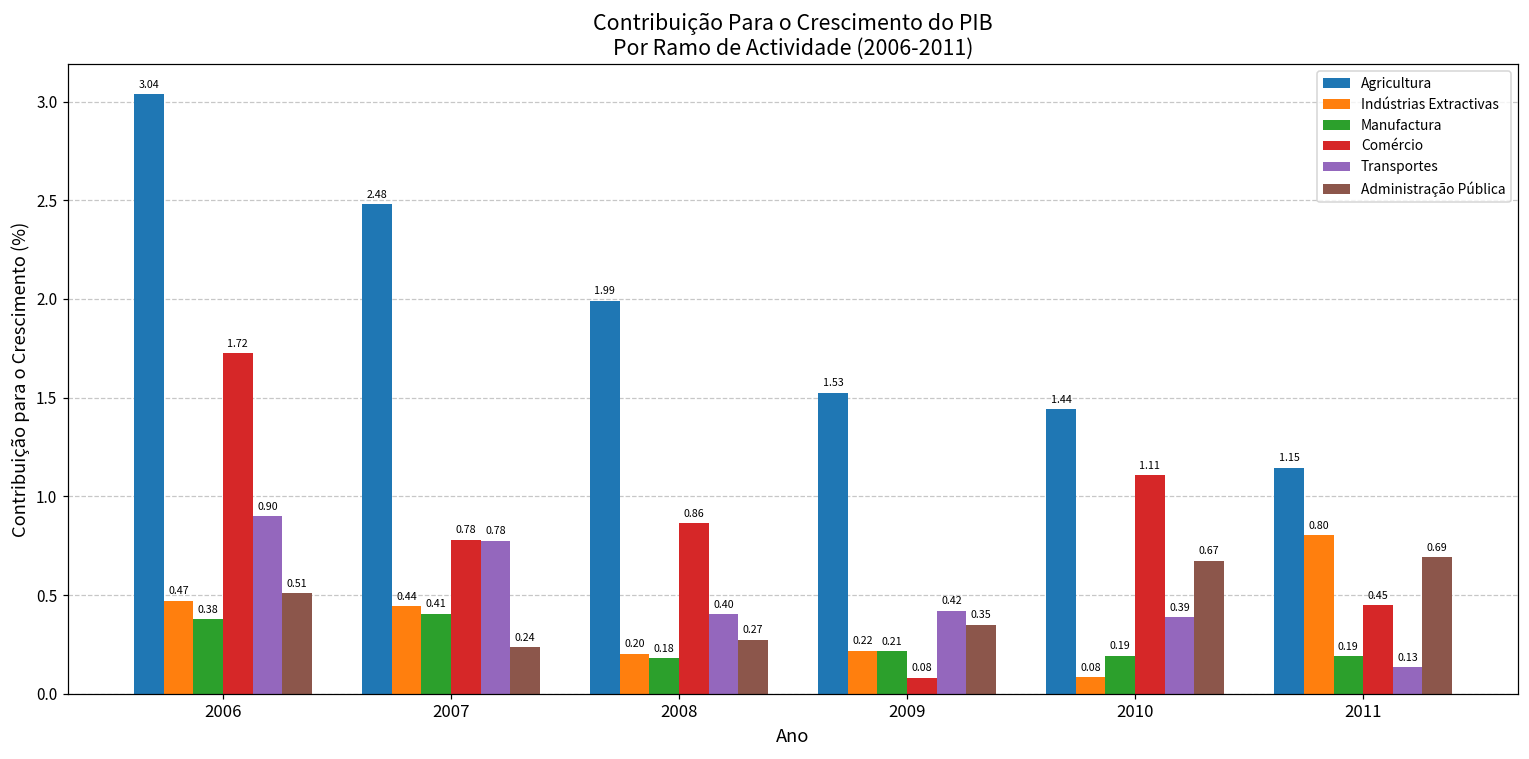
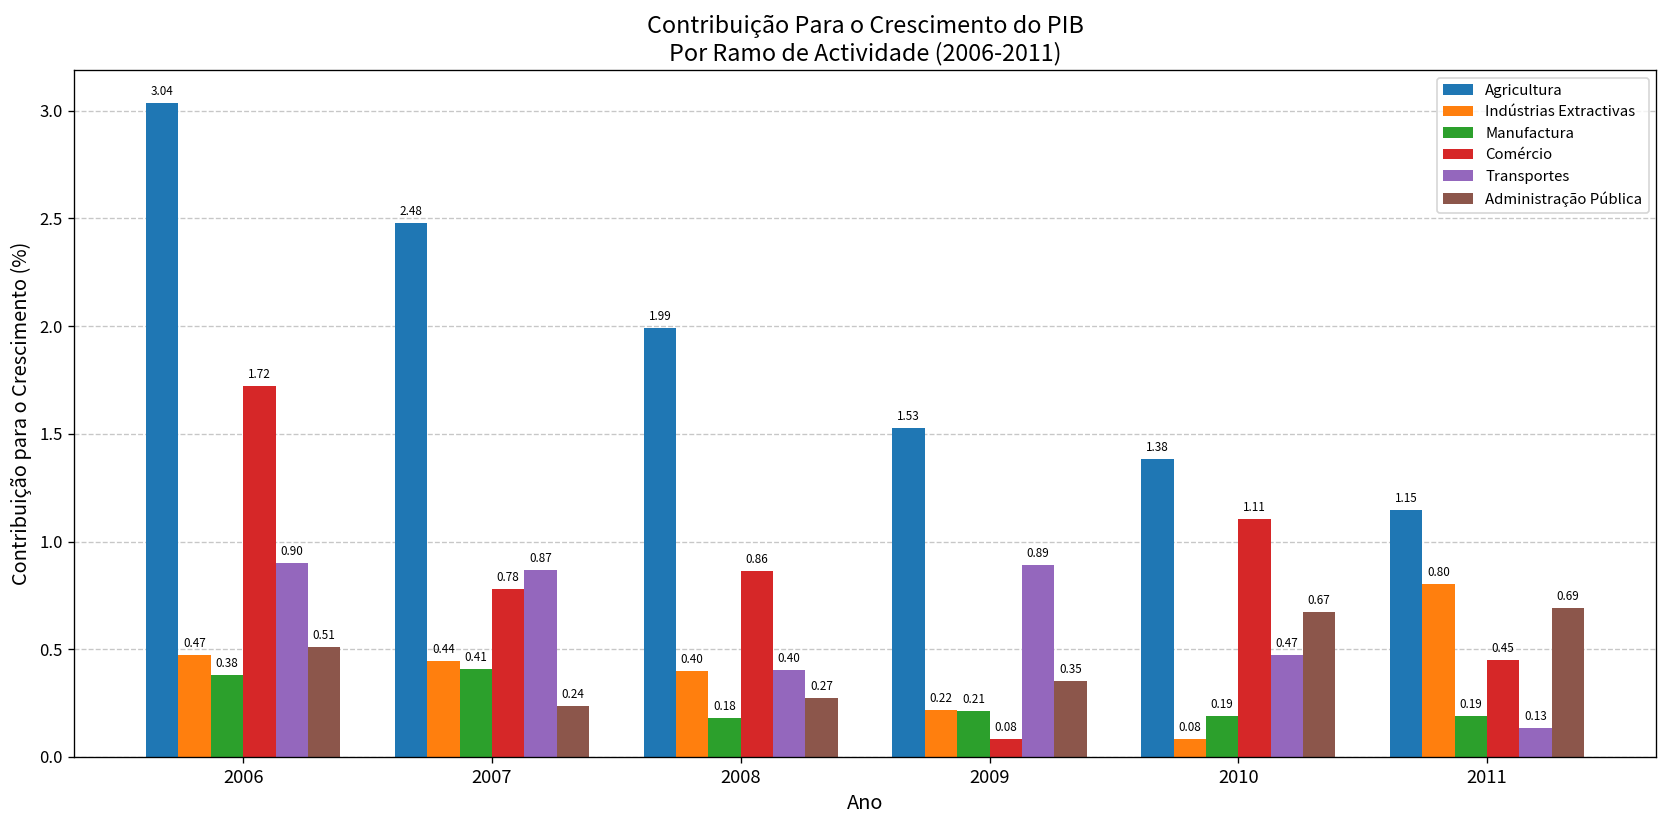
  {
    "Agricultura": {
      "2006": 3.04,
      "2007": 2.48,
      "2008": 1.99,
      "2009": 1.53,
-     "2010": 1.44,
+     "2010": 1.38,
      "2011": 1.15
    },
    "Indústrias Extractivas": {
      "2006": 0.47,
      "2007": 0.44,
-     "2008": 0.20,
+     "2008": 0.40,
      "2009": 0.22,
      "2010": 0.08,
      "2011": 0.80
    },
    "Manufactura": {
      "2006": 0.38,
      "2007": 0.41,
      "2008": 0.18,
      "2009": 0.21,
      "2010": 0.19,
      "2011": 0.19
    },
    "Comércio": {
      "2006": 1.72,
      "2007": 0.78,
      "2008": 0.86,
      "2009": 0.08,
      "2010": 1.11,
      "2011": 0.45
    },
    "Transportes": {
      "2006": 0.90,
-     "2007": 0.78,
+     "2007": 0.87,
      "2008": 0.40,
-     "2009": 0.42,
-     "2010": 0.39,
+     "2009": 0.89,
+     "2010": 0.47,
      "2011": 0.13
    },
    "Administração Pública": {
      "2006": 0.51,
      "2007": 0.24,
      "2008": 0.27,
      "2009": 0.35,
      "2010": 0.67,
      "2011": 0.69
    }
  }
